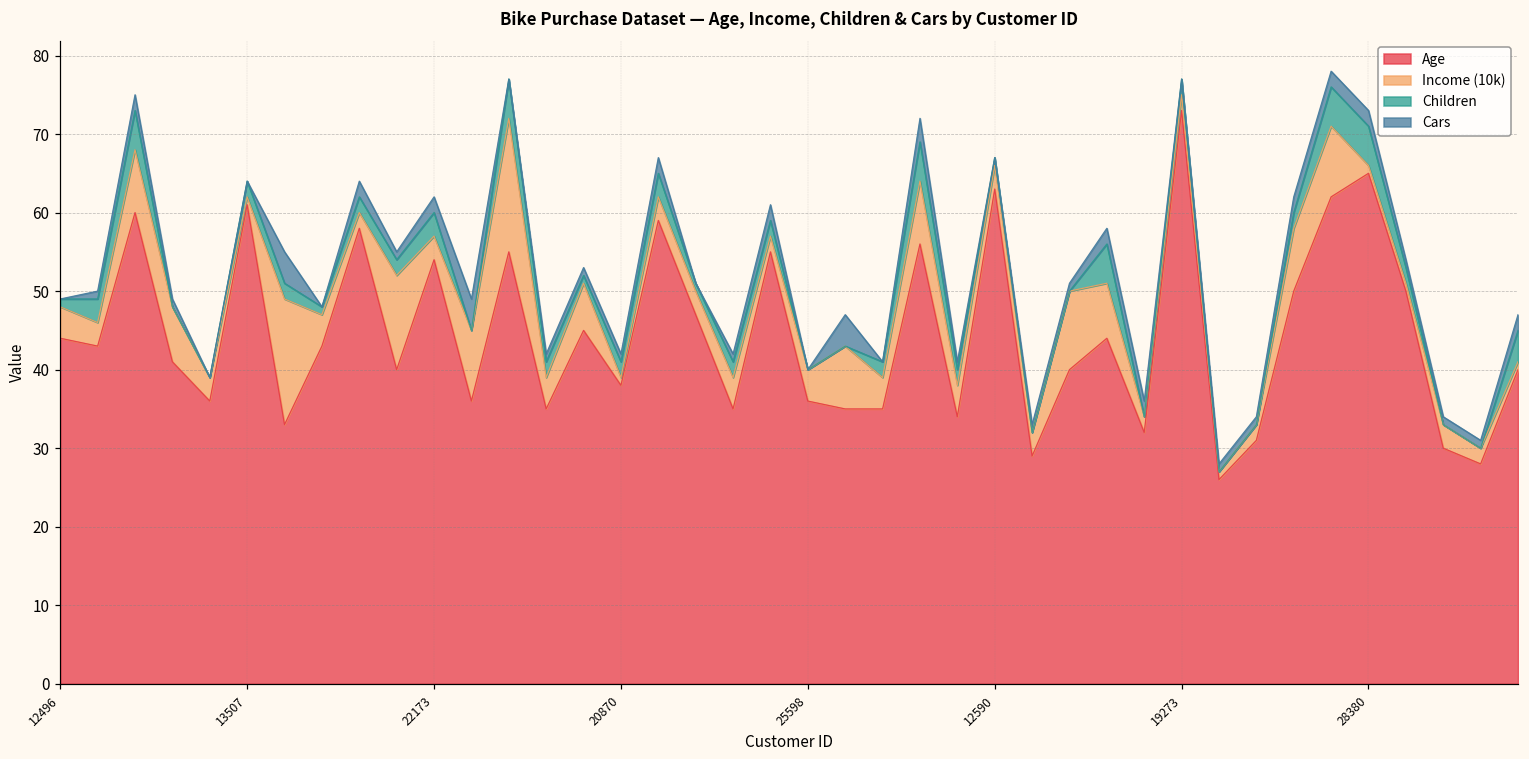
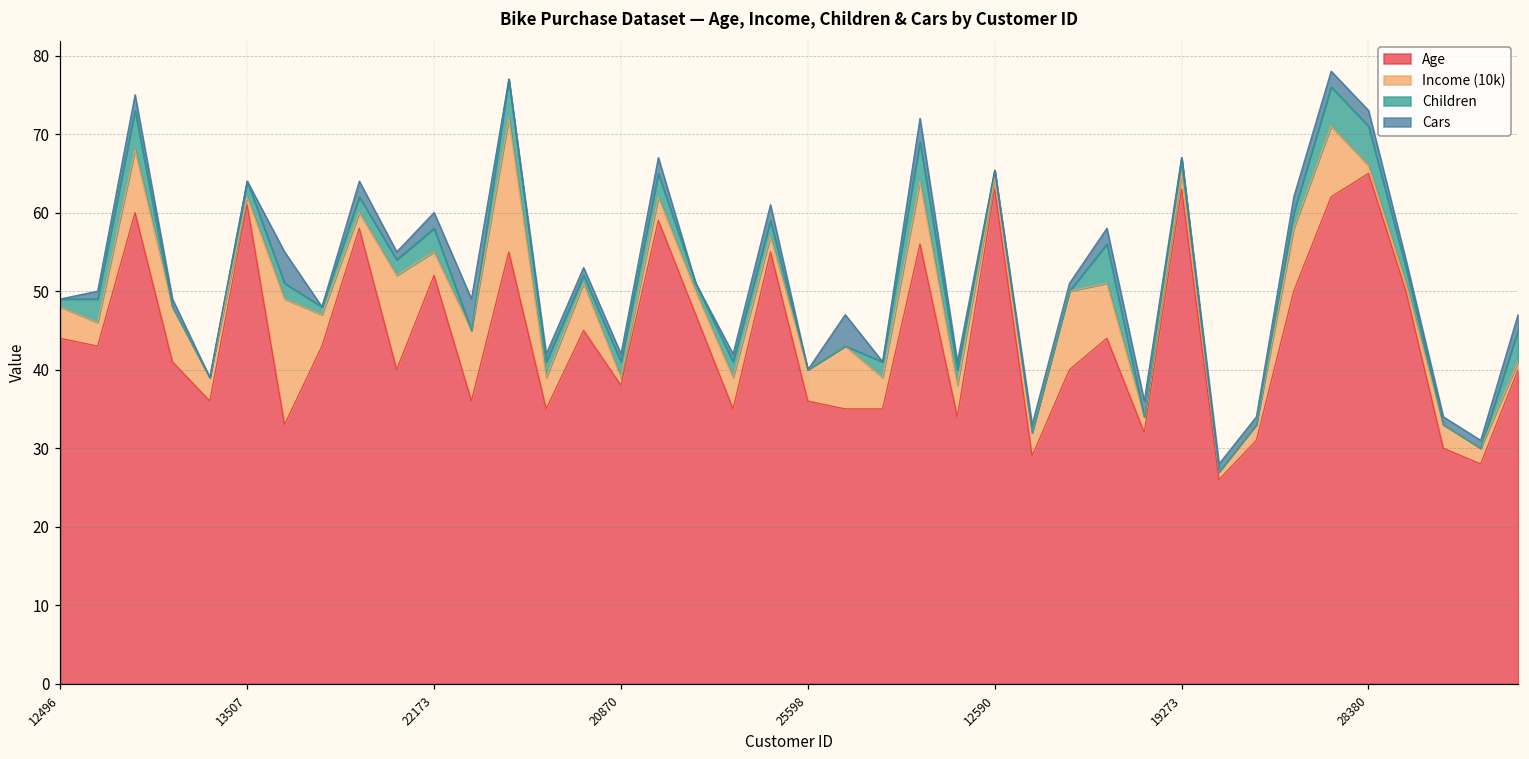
  {
    "Age": {
      "12496": 44,
      "13507": 61,
-     "22173": 54,
+     "22173": 52,
      "20870": 38,
      "25598": 36,
      "12590": 63,
-     "19273": 73,
+     "19273": 63,
      "28380": 65
    },
    "Income (10k)": {
      "12496": 4,
      "13507": 1,
      "22173": 3,
      "20870": 1,
-     "12590": 3,
+     "12590": 1,
      "19273": 2,
      "28380": 1
    }
  }
